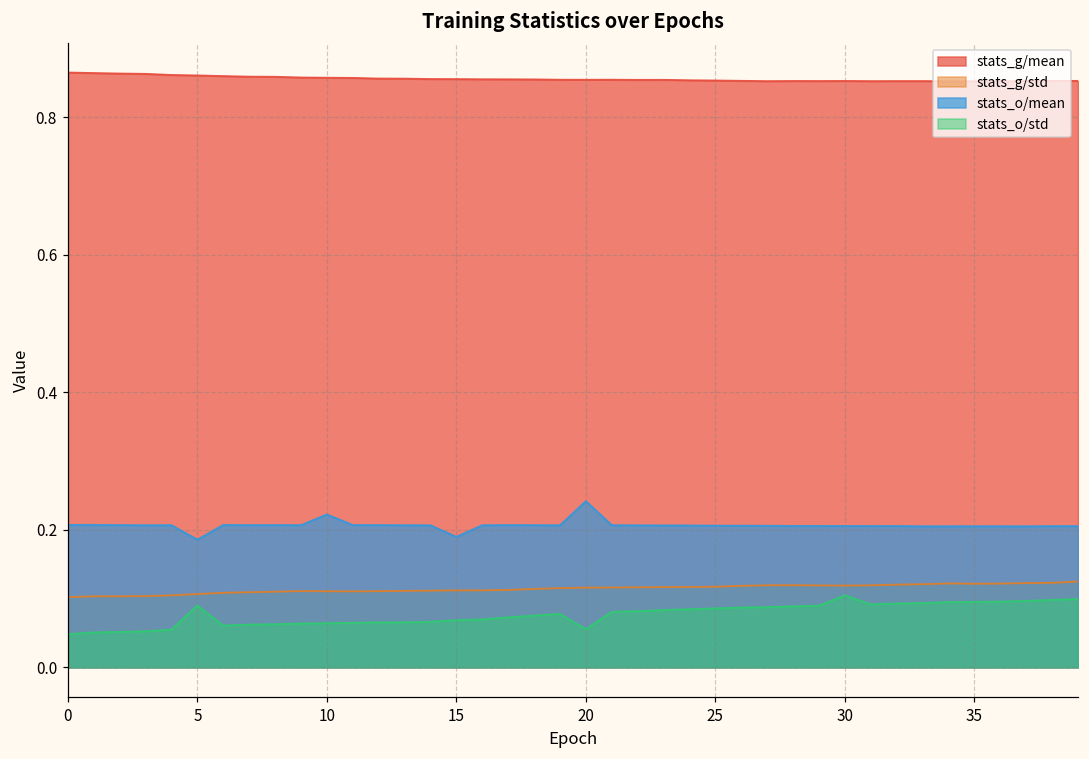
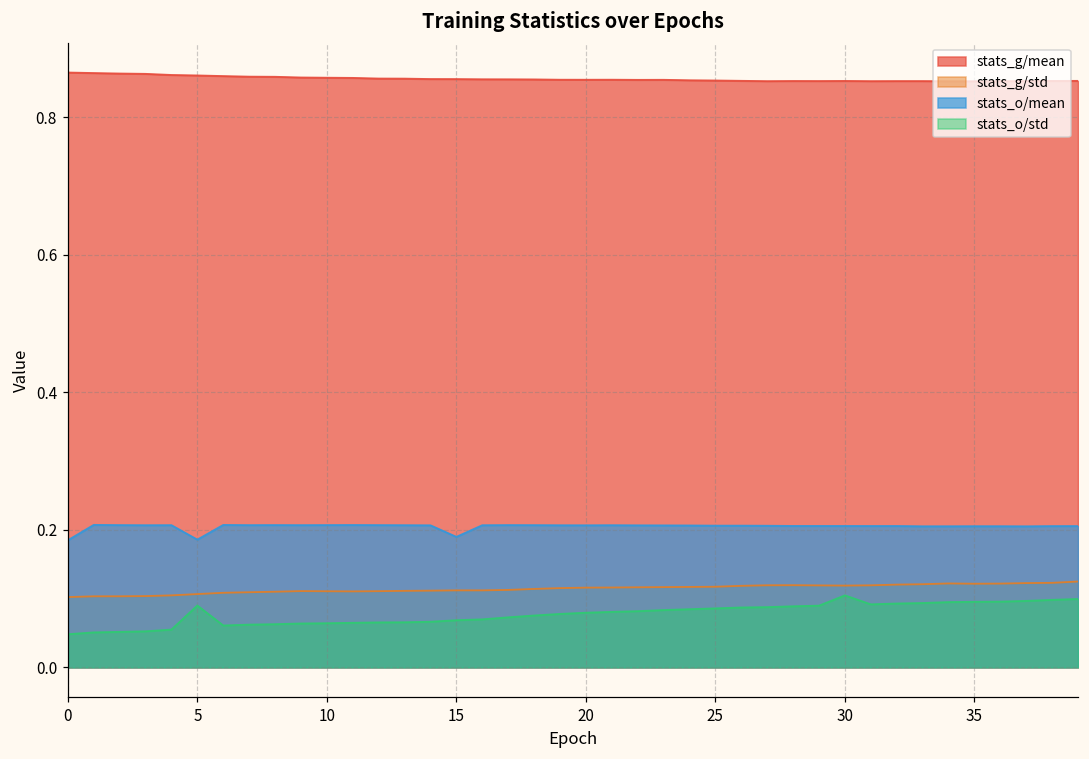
  {
    "stats_o/mean": {
-     "0": 0.21,
+     "0": 0.18,
      "5": 0.19,
-     "10": 0.22,
+     "10": 0.21,
      "15": 0.19,
-     "20": 0.24,
+     "20": 0.21,
      "25": 0.21,
      "30": 0.21,
      "35": 0.21
    },
    "stats_o/std": {
      "0": 0.05,
      "5": 0.09,
      "10": 0.06,
      "15": 0.07,
-     "20": 0.06,
+     "20": 0.08,
      "25": 0.09,
      "30": 0.10,
      "35": 0.10
    }
  }
